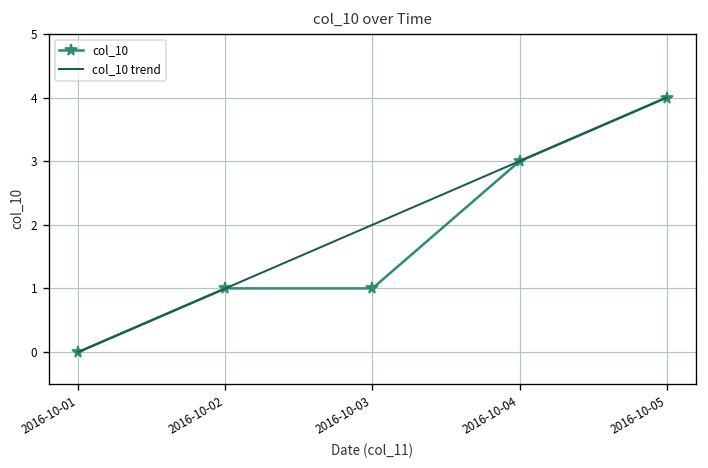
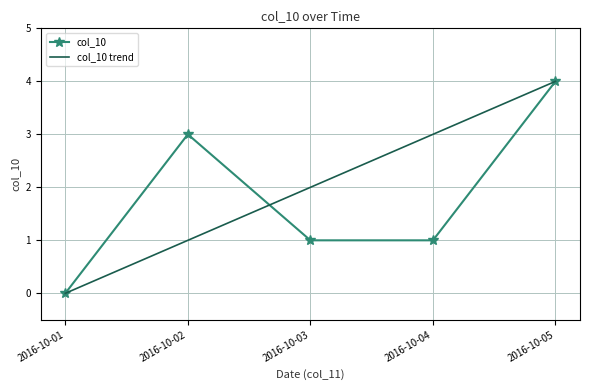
  {
    "col_10": {
-     "2016-10-02": 1,
+     "2016-10-02": 3,
      "2016-10-03": 1,
-     "2016-10-04": 3
+     "2016-10-04": 1
    }
  }
